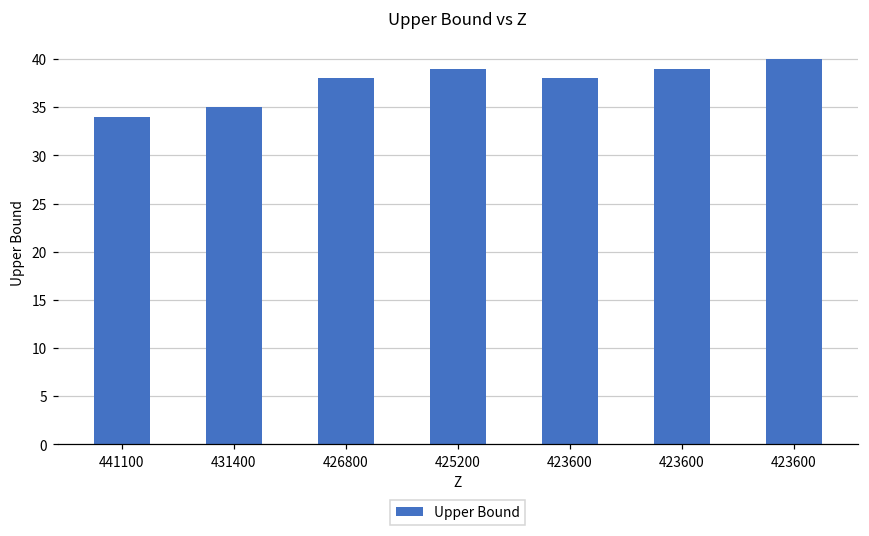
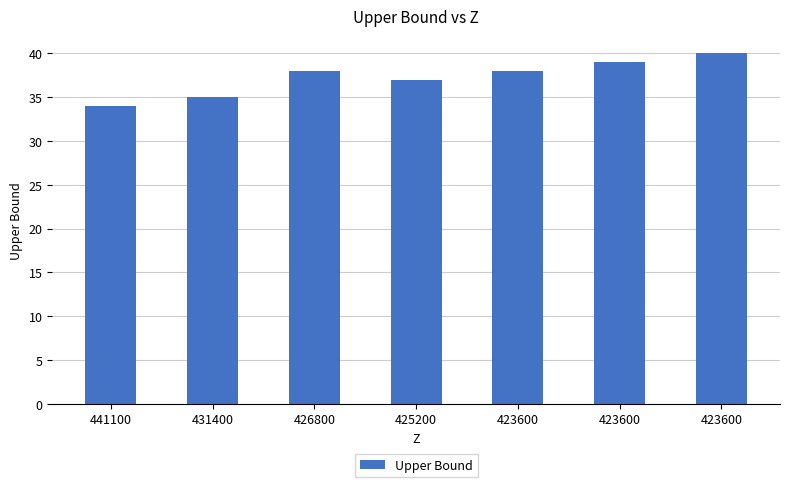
  {
    "441100": 34,
    "431400": 35,
    "426800": 38,
-   "425200": 39
+   "425200": 37
  }
